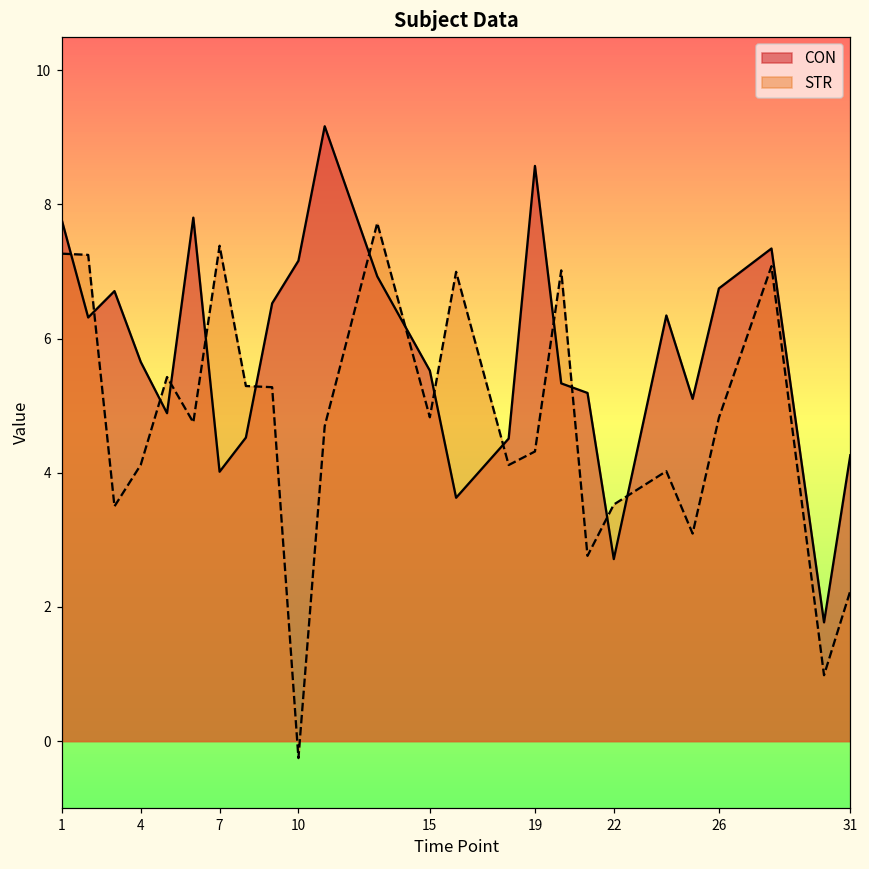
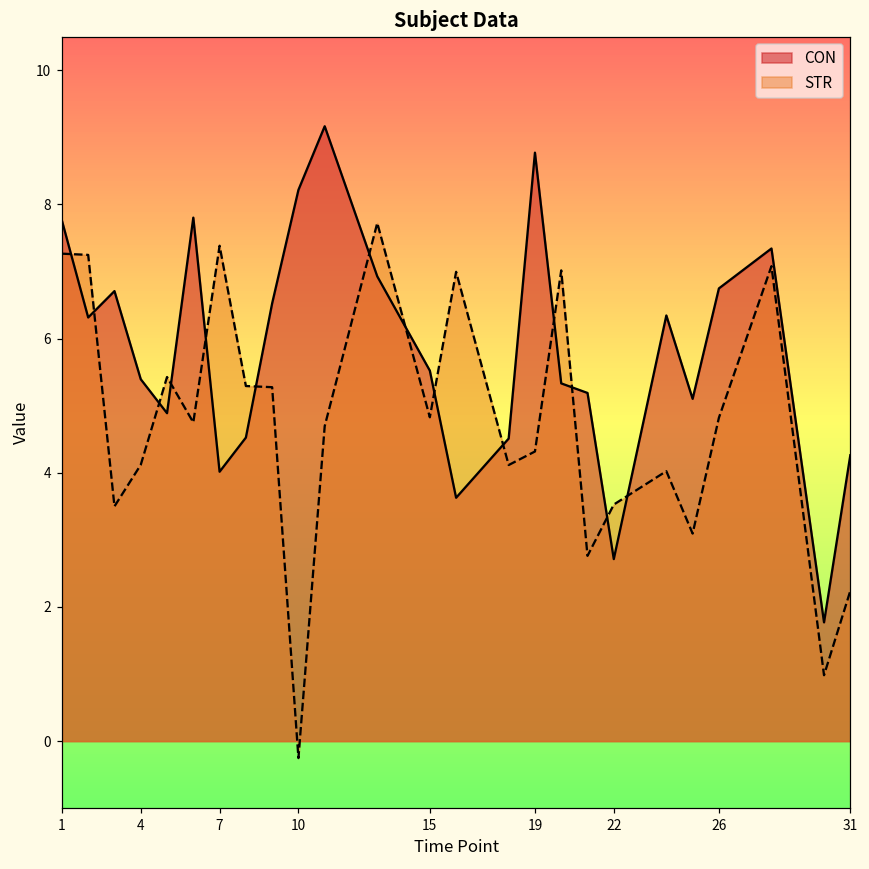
  {
    "CON": {
      "1": 7.8,
-     "4": 5.7,
+     "4": 5.4,
      "7": 4.0,
-     "10": 7.2,
+     "10": 8.2,
      "15": 5.5,
-     "19": 8.6,
+     "19": 8.8,
      "22": 2.7,
      "26": 6.7,
      "31": 4.3
    }
  }
